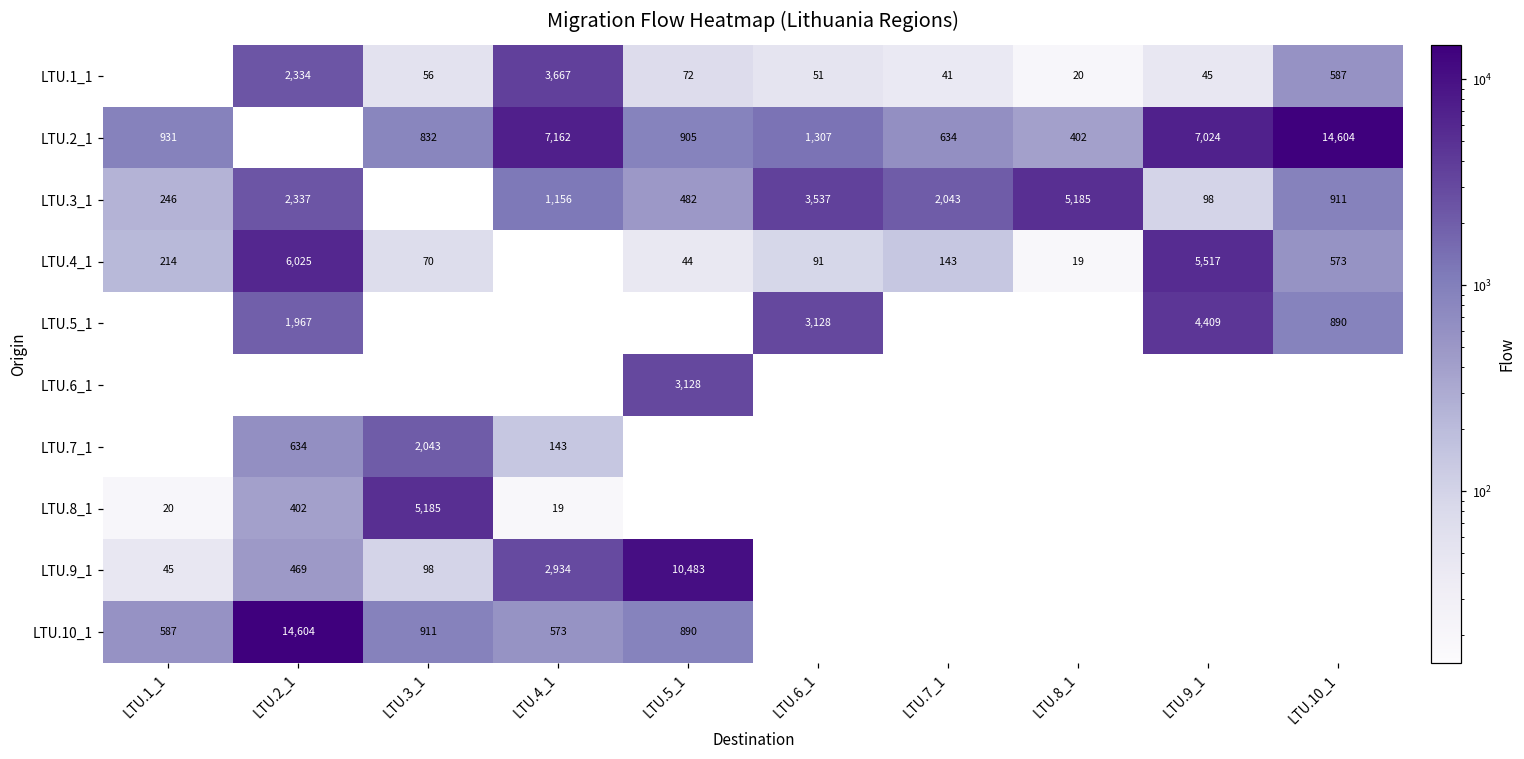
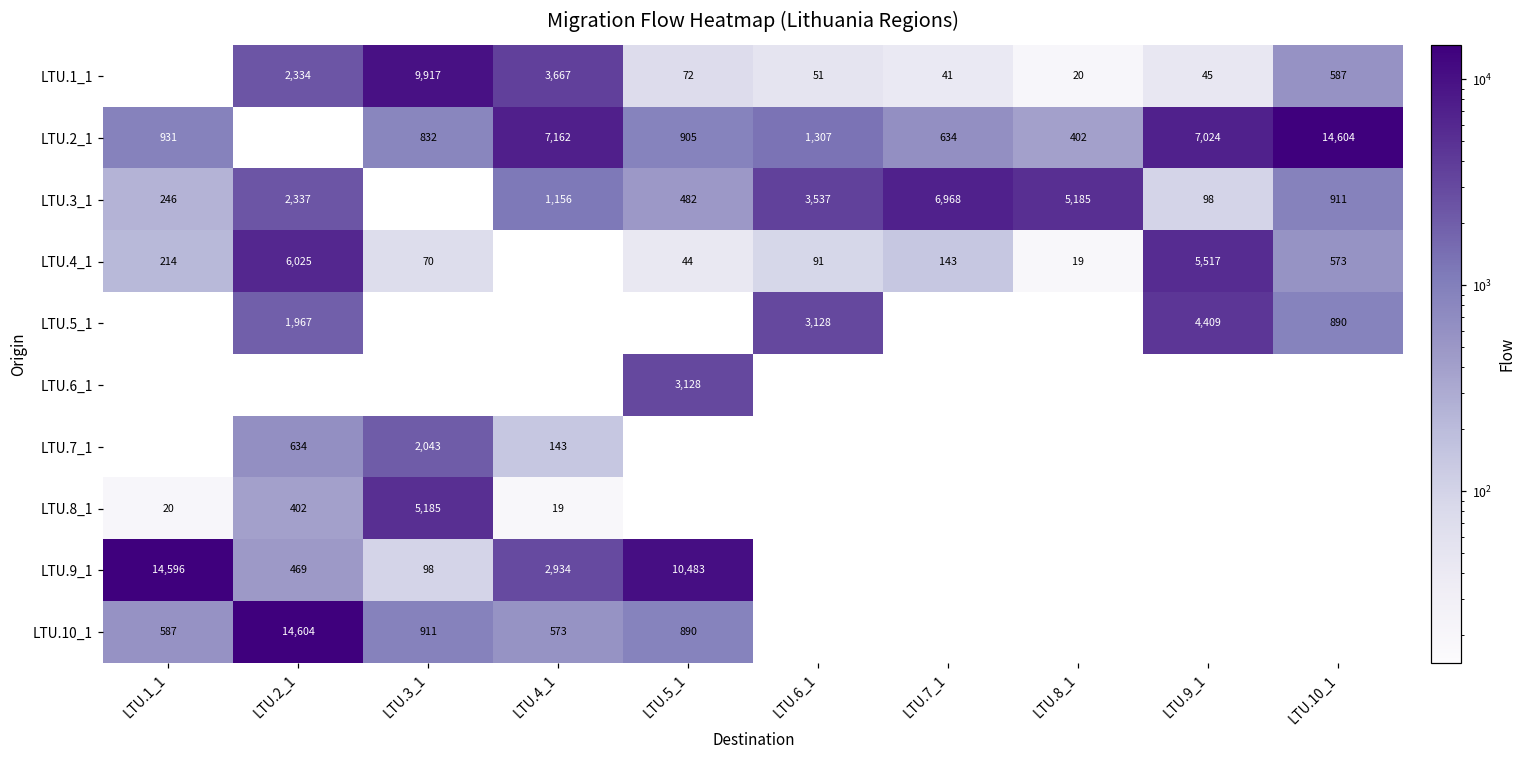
  {
    "LTU.1_1": {
      "LTU.2_1": "2,334",
-     "LTU.3_1": "56",
+     "LTU.3_1": "9,917",
      "LTU.4_1": "3,667",
      "LTU.5_1": "72",
      "LTU.6_1": "51",
      "LTU.7_1": "41",
      "LTU.8_1": "20",
      "LTU.9_1": "45",
      "LTU.10_1": "587"
    },
    "LTU.2_1": {
      "LTU.1_1": "931",
      "LTU.3_1": "832",
      "LTU.4_1": "7,162",
      "LTU.5_1": "905",
      "LTU.6_1": "1,307",
      "LTU.7_1": "634",
      "LTU.8_1": "402",
      "LTU.9_1": "7,024",
      "LTU.10_1": "14,604"
    },
    "LTU.3_1": {
      "LTU.1_1": "246",
      "LTU.2_1": "2,337",
      "LTU.4_1": "1,156",
      "LTU.5_1": "482",
      "LTU.6_1": "3,537",
-     "LTU.7_1": "2,043",
+     "LTU.7_1": "6,968",
      "LTU.8_1": "5,185",
      "LTU.9_1": "98",
      "LTU.10_1": "911"
    },
    "LTU.4_1": {
      "LTU.1_1": "214",
      "LTU.2_1": "6,025",
      "LTU.3_1": "70",
      "LTU.5_1": "44",
      "LTU.6_1": "91",
      "LTU.7_1": "143",
      "LTU.8_1": "19",
      "LTU.9_1": "5,517",
      "LTU.10_1": "573"
    },
    "LTU.5_1": {
      "LTU.2_1": "1,967",
      "LTU.6_1": "3,128",
      "LTU.9_1": "4,409",
      "LTU.10_1": "890"
    },
    "LTU.6_1": {
      "LTU.5_1": "3,128"
    },
    "LTU.7_1": {
      "LTU.2_1": "634",
      "LTU.3_1": "2,043",
      "LTU.4_1": "143"
    },
    "LTU.8_1": {
      "LTU.1_1": "20",
      "LTU.2_1": "402",
      "LTU.3_1": "5,185",
      "LTU.4_1": "19"
    },
    "LTU.9_1": {
-     "LTU.1_1": "45",
+     "LTU.1_1": "14,596",
      "LTU.2_1": "469",
      "LTU.3_1": "98",
      "LTU.4_1": "2,934",
      "LTU.5_1": "10,483"
    },
    "LTU.10_1": {
      "LTU.1_1": "587",
      "LTU.2_1": "14,604",
      "LTU.3_1": "911",
      "LTU.4_1": "573",
      "LTU.5_1": "890"
    }
  }
